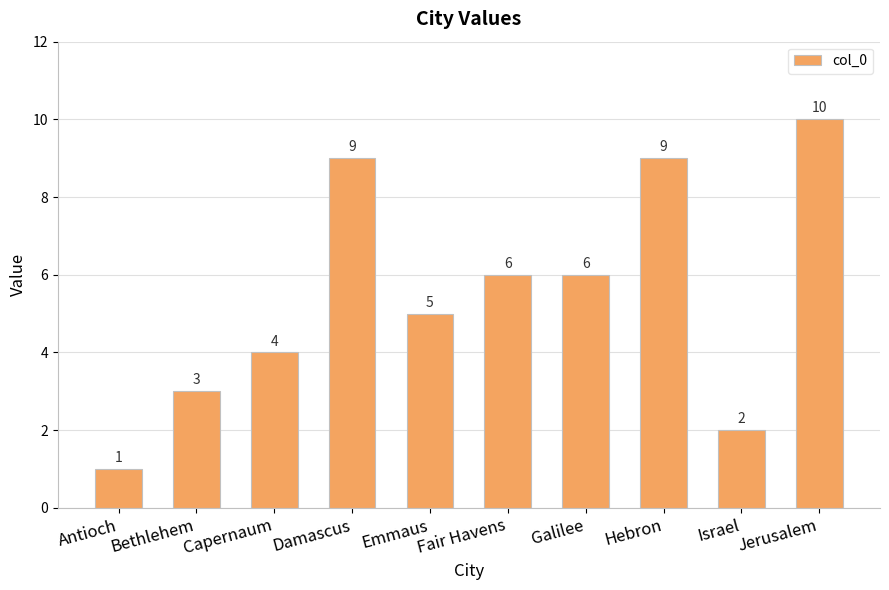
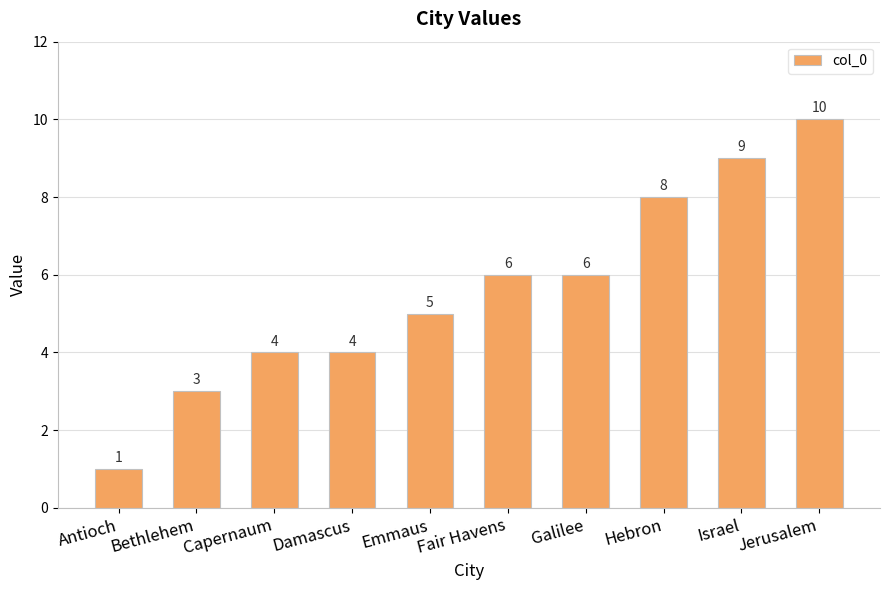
  {
    "Antioch": 1,
    "Bethlehem": 3,
    "Capernaum": 4,
-   "Damascus": 9,
+   "Damascus": 4,
    "Emmaus": 5,
    "Fair Havens": 6,
    "Galilee": 6,
-   "Hebron": 9,
-   "Israel": 2,
+   "Hebron": 8,
+   "Israel": 9,
    "Jerusalem": 10
  }
